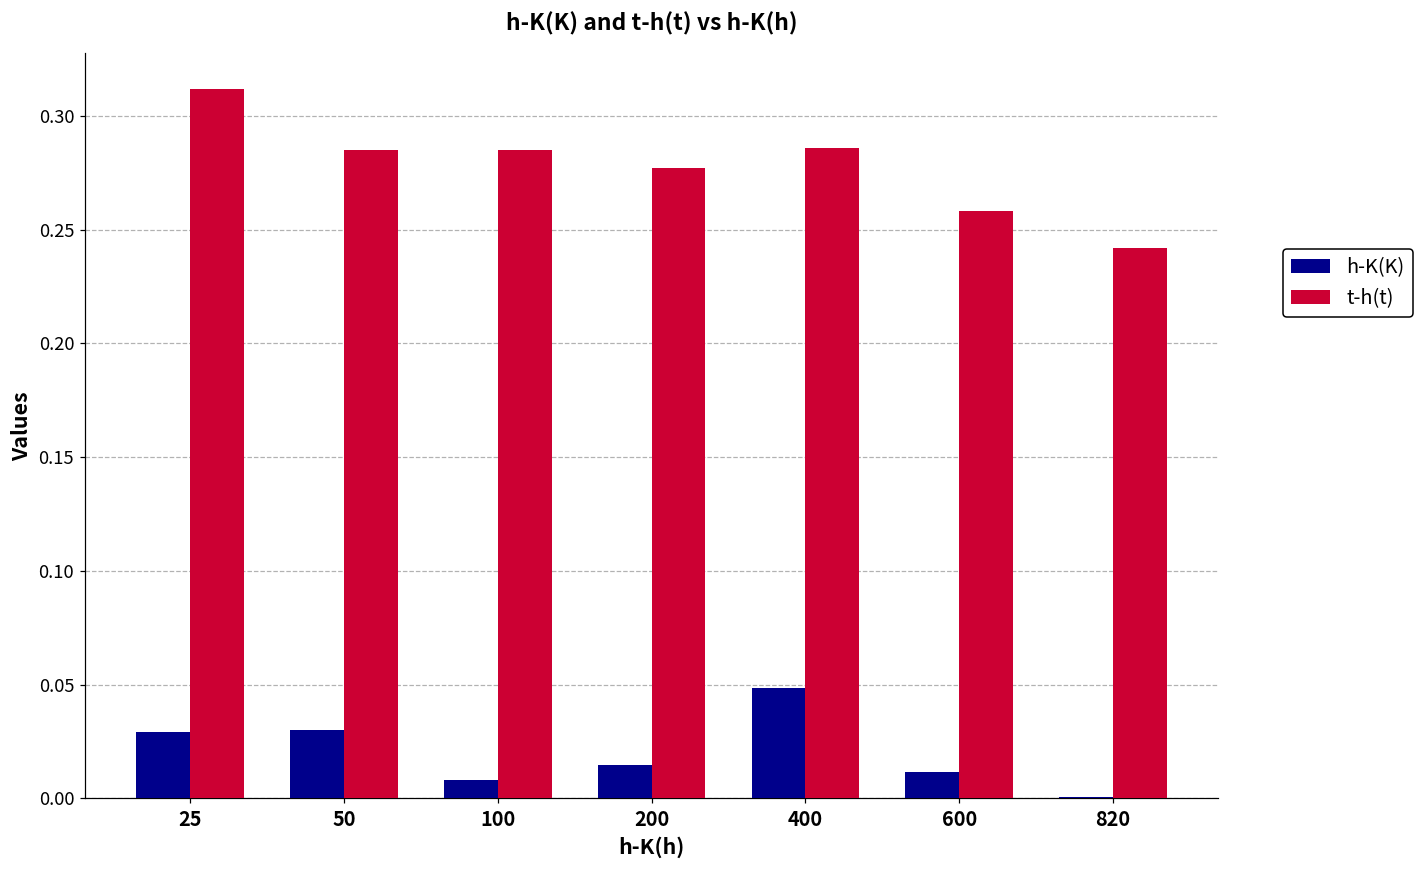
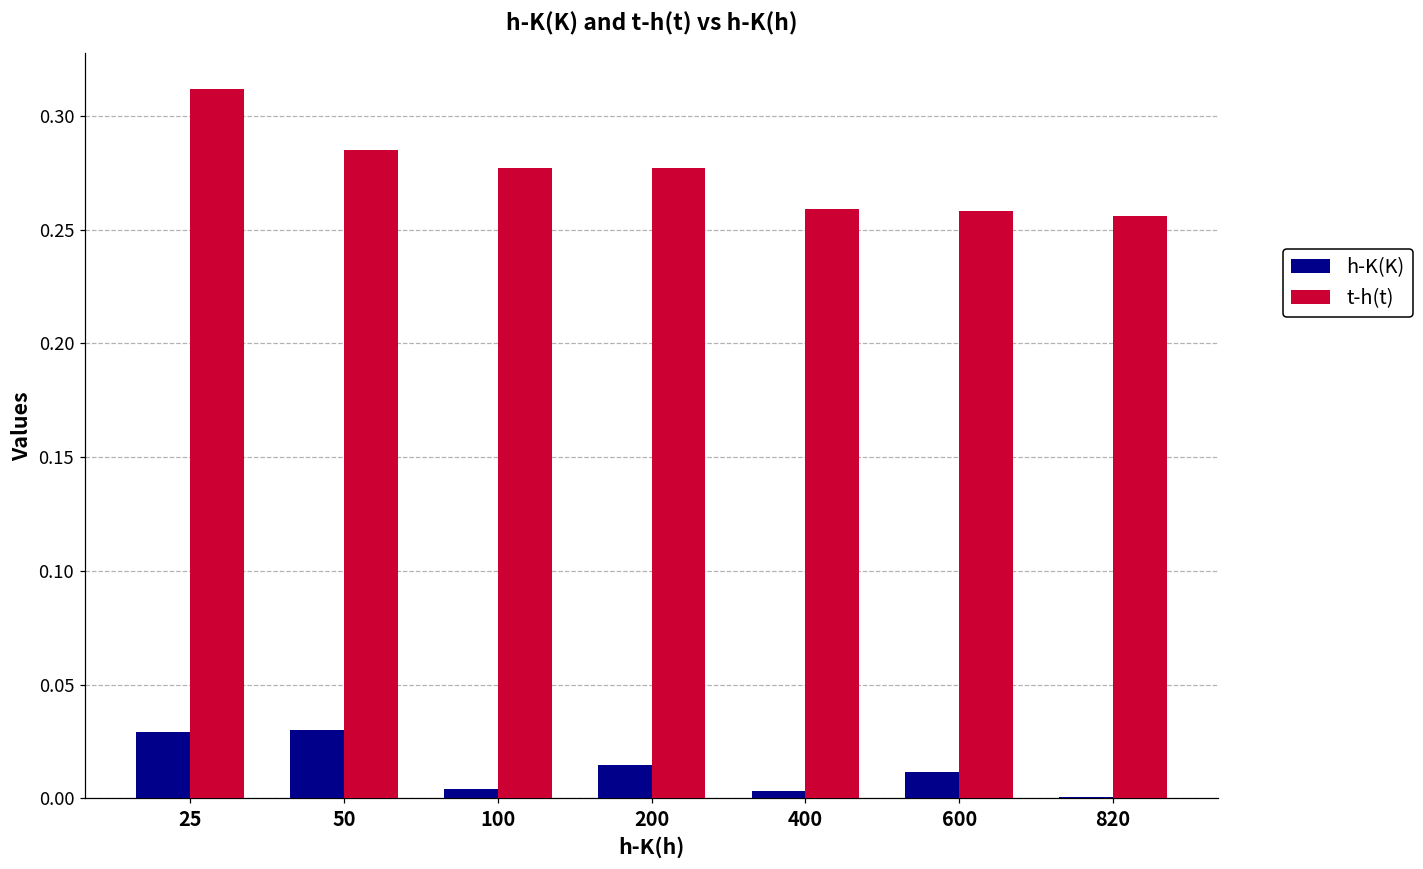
  {
    "h-K(K)": {
      "25": 0.029,
      "50": 0.030,
-     "100": 0.008,
+     "100": 0.004,
      "200": 0.015,
-     "400": 0.049,
+     "400": 0.003,
      "600": 0.011
    },
    "t-h(t)": {
      "25": 0.312,
      "50": 0.285,
-     "100": 0.285,
+     "100": 0.277,
      "200": 0.277,
-     "400": 0.286,
+     "400": 0.259,
      "600": 0.258,
-     "820": 0.242
+     "820": 0.256
    }
  }
